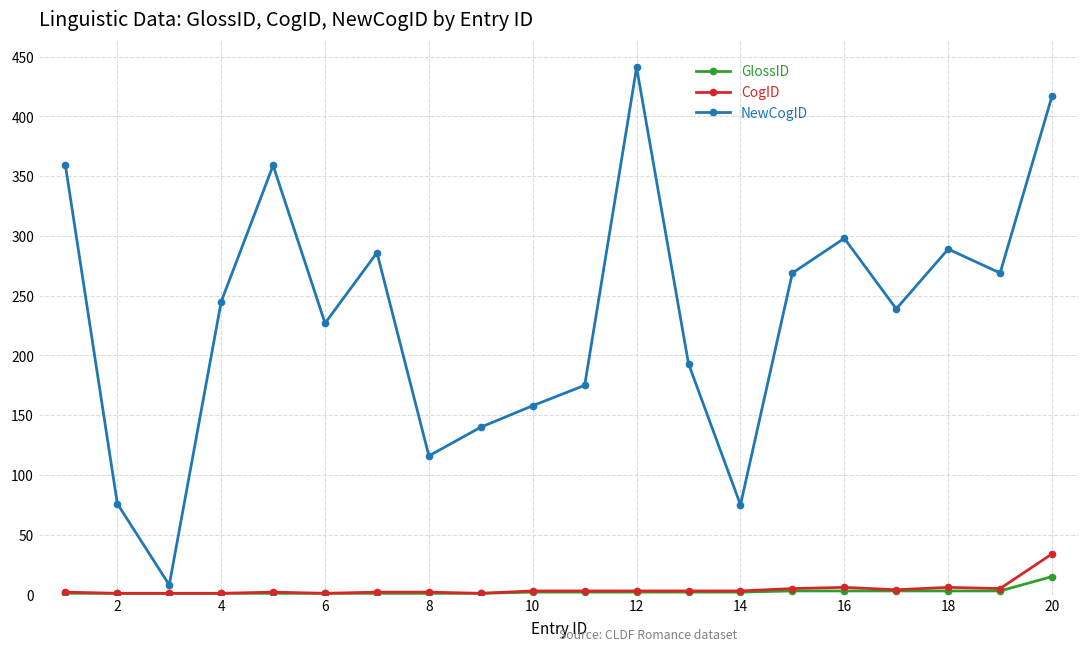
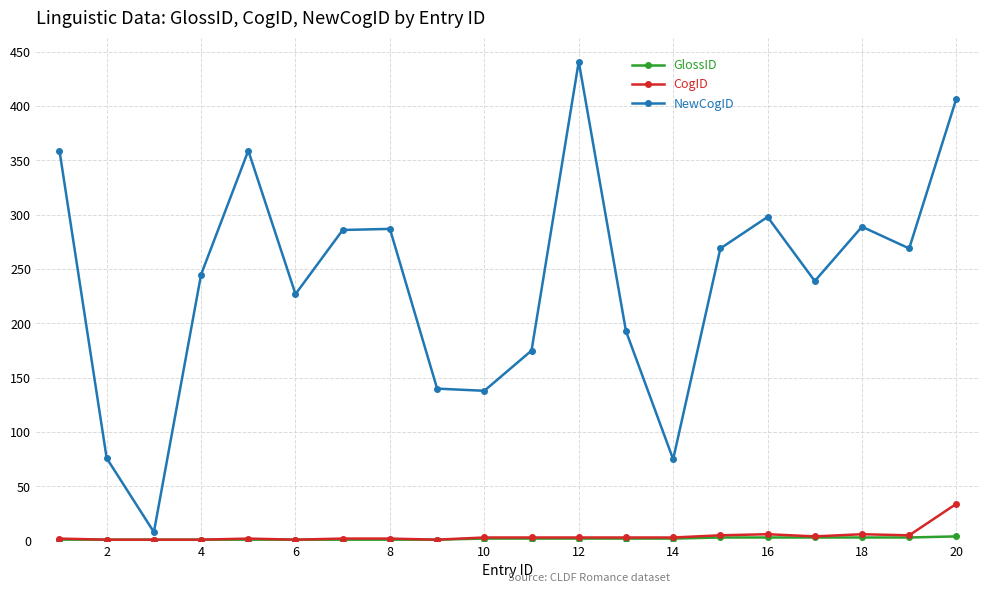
  {
    "GlossID": {
      "16": 3,
      "18": 3,
-     "20": 15
+     "20": 4
    },
    "CogID": {
      "16": 6,
      "18": 6,
      "20": 34
    },
    "NewCogID": {
      "2": 76,
      "4": 245,
      "6": 227,
-     "8": 116,
-     "10": 158,
+     "8": 287,
+     "10": 138,
      "12": 441,
      "14": 75,
      "16": 298,
      "18": 289,
-     "20": 417
+     "20": 407
    }
  }
